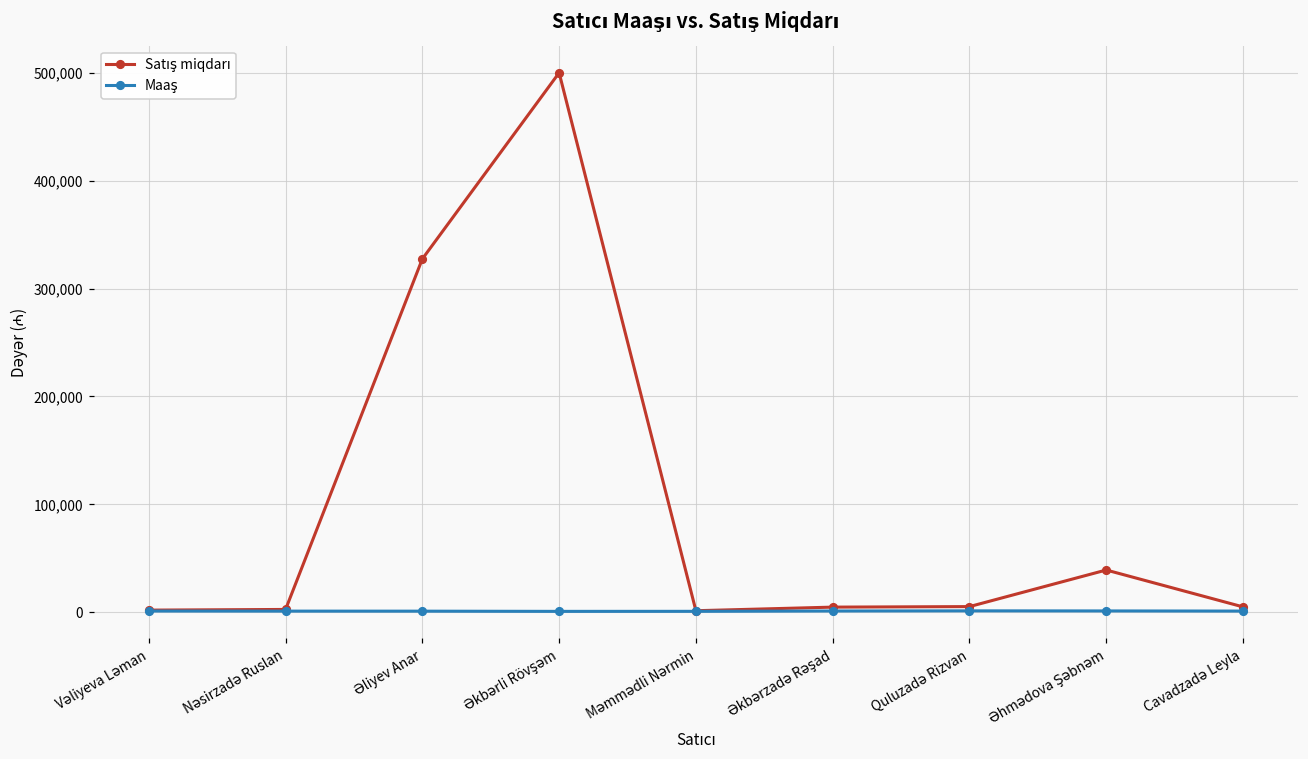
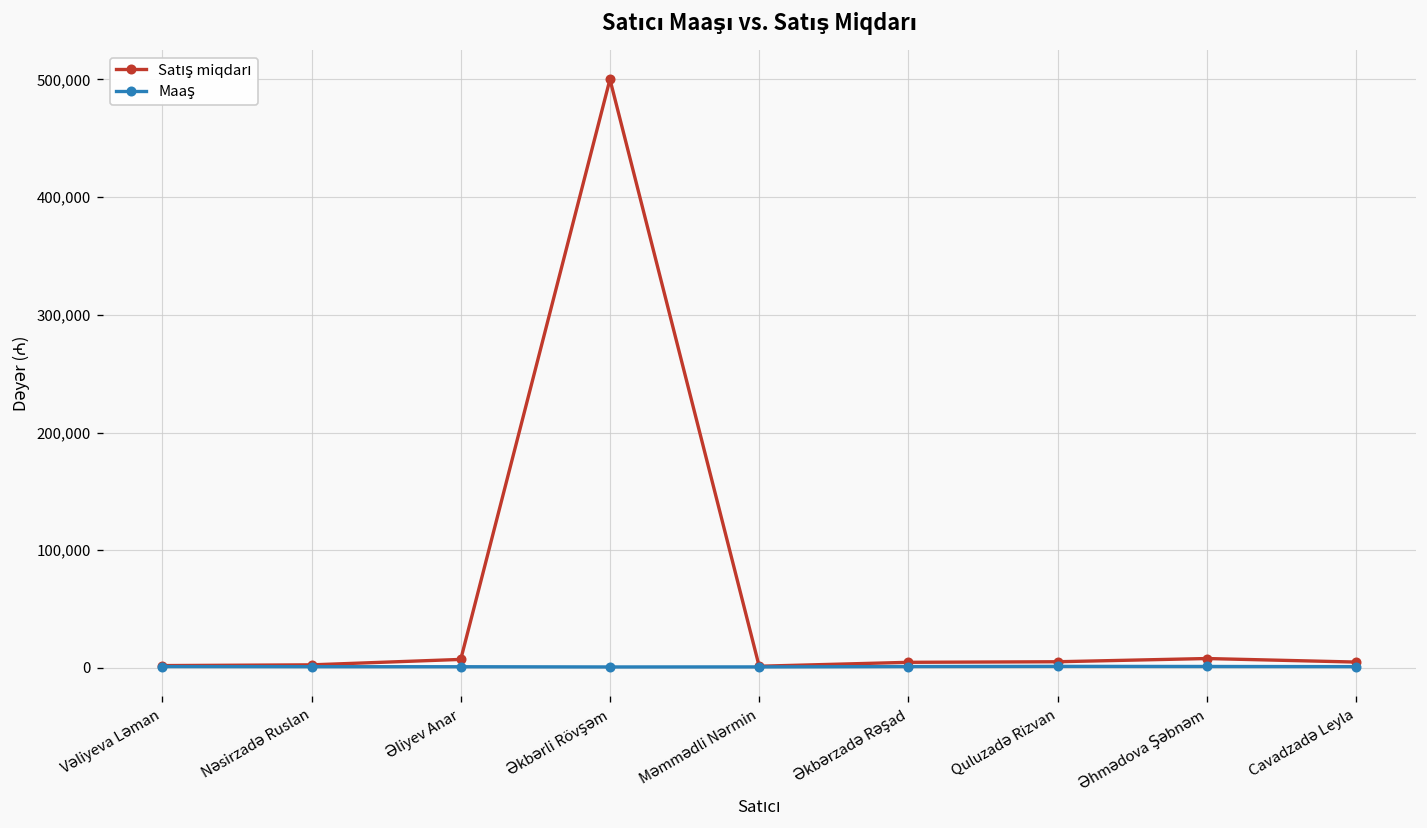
  {
    "Satış miqdarı": {
-     "Əliyev Anar": "330,000",
+     "Əliyev Anar": "10,000",
      "Əkbərli Rövşəm": "500,000",
      "Əkbərzadə Rəşad": "0",
      "Quluzadə Rizvan": "10,000",
-     "Əhmədova Şəbnəm": "40,000",
+     "Əhmədova Şəbnəm": "10,000",
      "Cavadzadə Leyla": "10,000"
    },
    "Maaş": {
      "Əliyev Anar": "0",
      "Əkbərli Rövşəm": "0",
      "Əkbərzadə Rəşad": "0",
      "Quluzadə Rizvan": "0",
      "Əhmədova Şəbnəm": "0",
      "Cavadzadə Leyla": "0"
    }
  }
